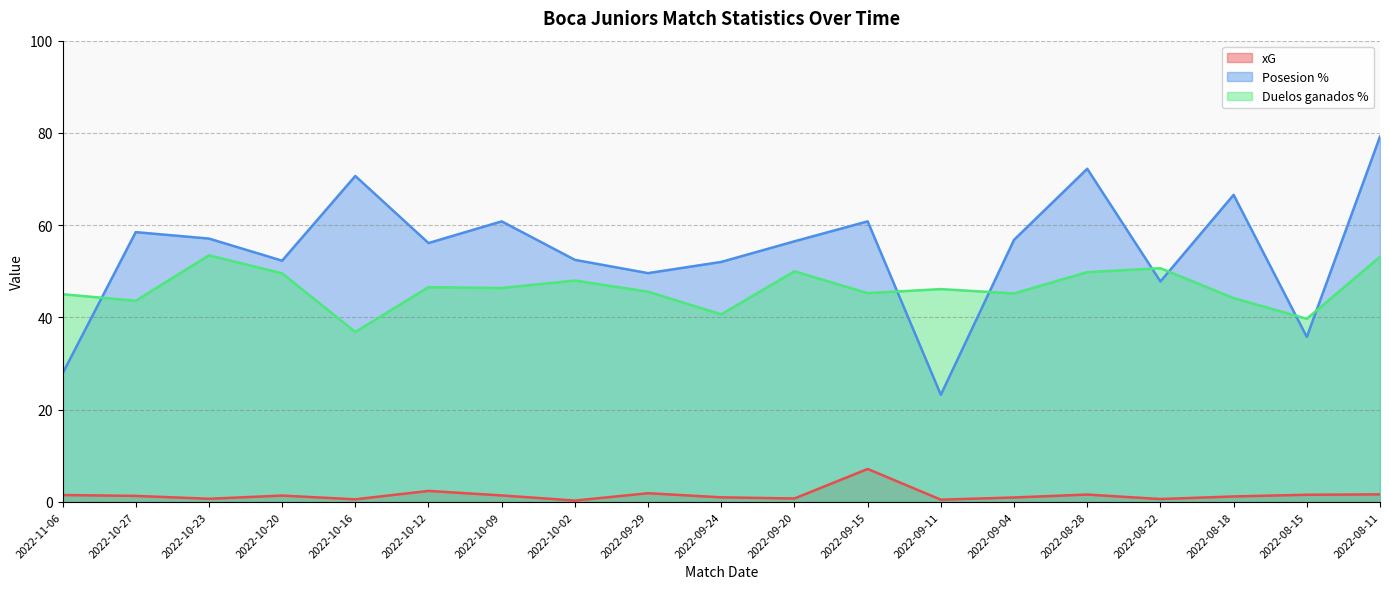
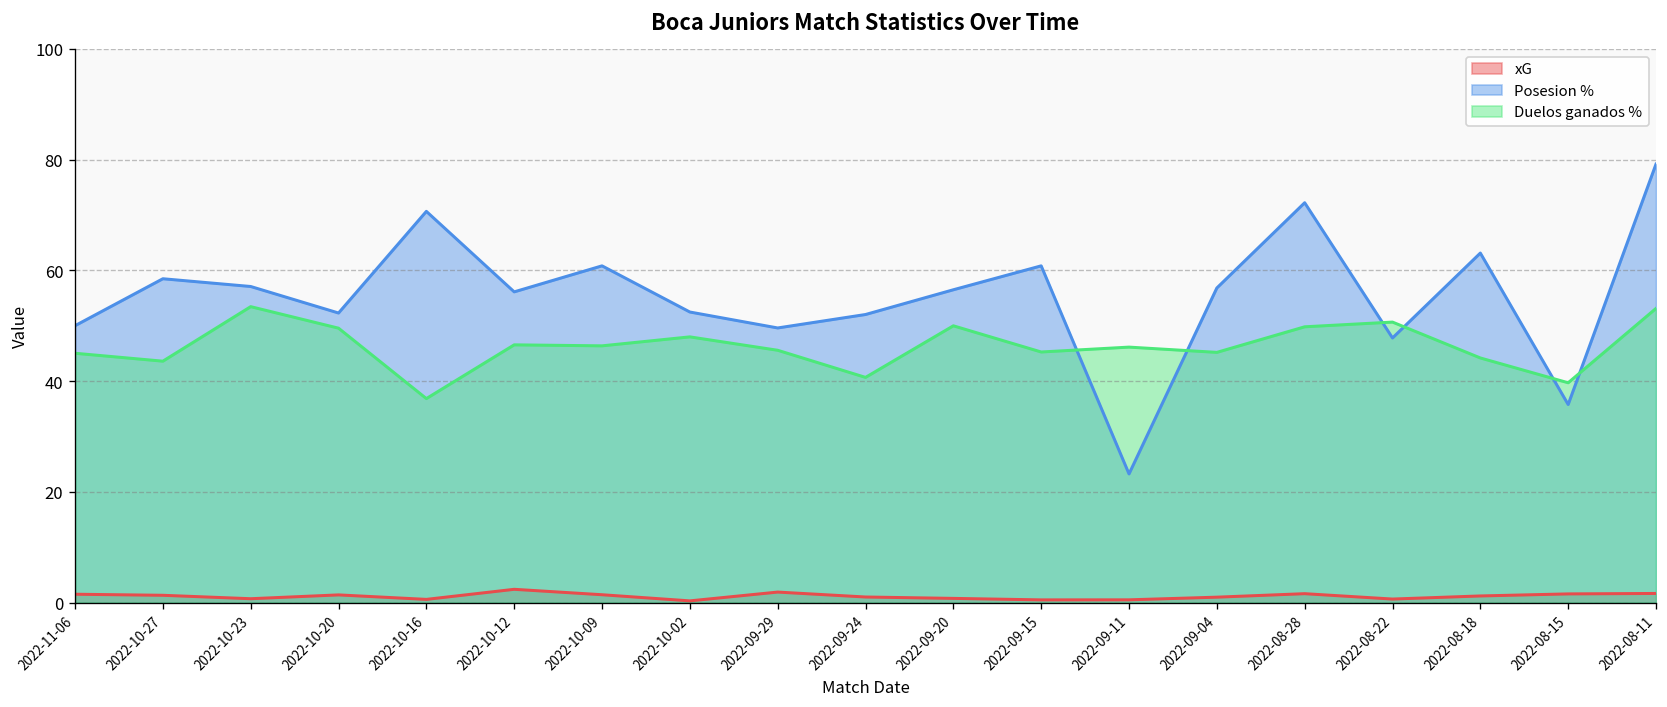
  {
    "xG": {
      "2022-11-06": 2,
      "2022-10-27": 1,
      "2022-10-23": 1,
      "2022-10-20": 1,
      "2022-10-16": 1,
      "2022-10-12": 2,
      "2022-10-09": 1,
      "2022-10-02": 0,
      "2022-09-29": 2,
      "2022-09-24": 1,
      "2022-09-20": 1,
-     "2022-09-15": 7,
+     "2022-09-15": 0,
      "2022-09-11": 1,
      "2022-09-04": 1,
      "2022-08-28": 2,
      "2022-08-22": 1,
      "2022-08-18": 1,
      "2022-08-15": 2,
      "2022-08-11": 2
    },
    "Posesion %": {
-     "2022-11-06": 28,
+     "2022-11-06": 50,
      "2022-10-27": 59,
      "2022-10-23": 57,
      "2022-10-20": 52,
      "2022-10-16": 71,
      "2022-10-12": 56,
      "2022-10-09": 61,
      "2022-10-02": 52,
      "2022-09-29": 50,
      "2022-09-24": 52,
      "2022-09-20": 57,
      "2022-09-15": 61,
      "2022-09-11": 23,
      "2022-09-04": 57,
      "2022-08-28": 72,
      "2022-08-22": 48,
-     "2022-08-18": 67,
+     "2022-08-18": 63,
      "2022-08-15": 36,
      "2022-08-11": 79
    },
    "Duelos ganados %": {
      "2022-11-06": 45,
      "2022-10-27": 44,
      "2022-10-23": 53,
      "2022-10-20": 50,
      "2022-10-16": 37,
      "2022-10-12": 47,
      "2022-10-09": 46,
      "2022-10-02": 48,
      "2022-09-29": 46,
      "2022-09-24": 41,
      "2022-09-20": 50,
      "2022-09-15": 45,
      "2022-09-11": 46,
      "2022-09-04": 45,
      "2022-08-28": 50,
      "2022-08-22": 51,
      "2022-08-18": 44,
      "2022-08-15": 40,
      "2022-08-11": 53
    }
  }
